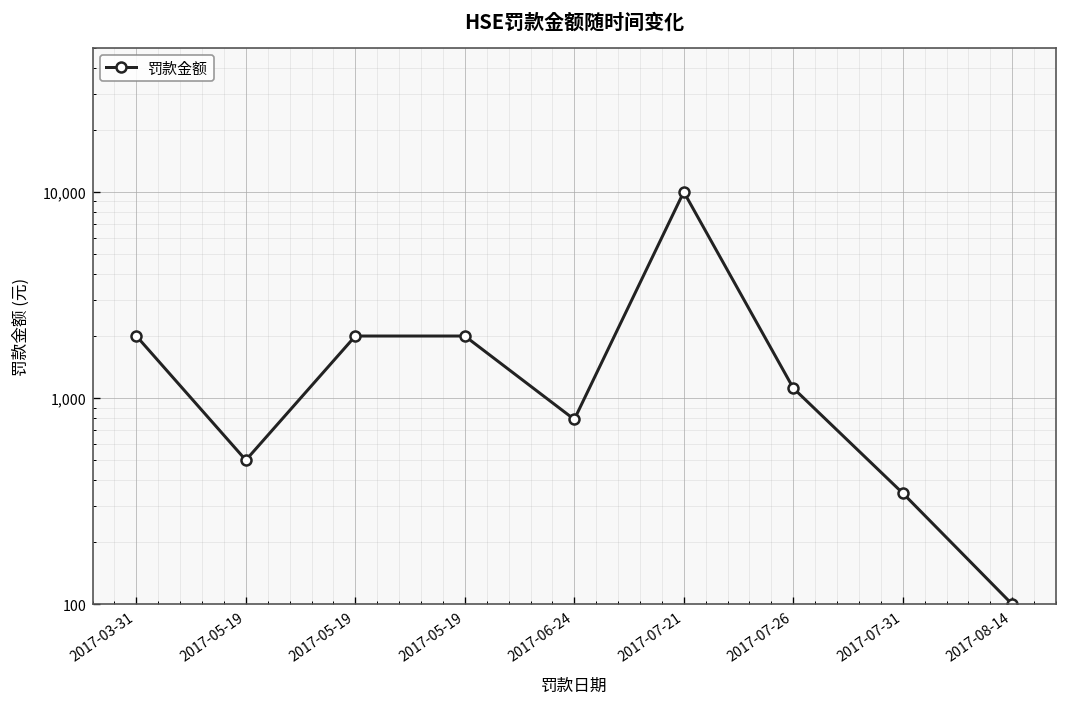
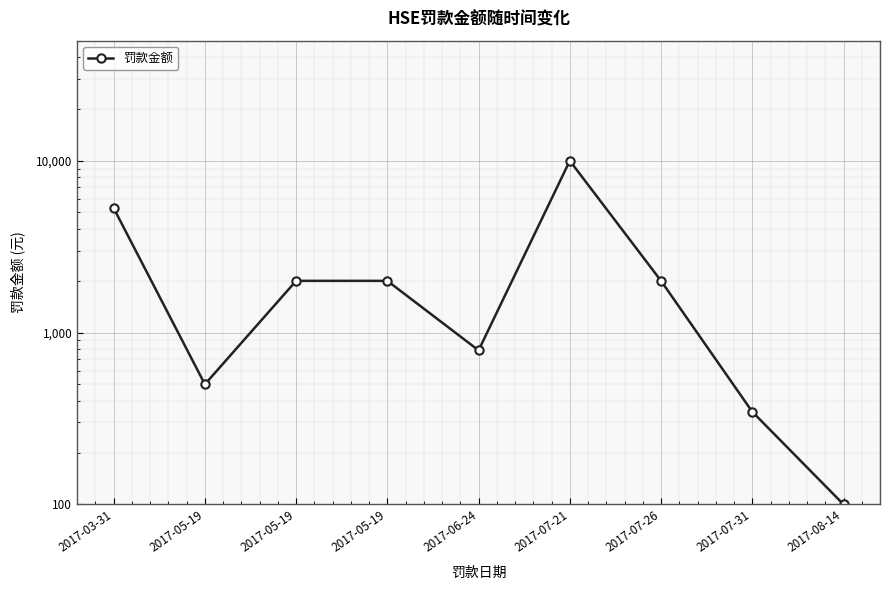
  {
-   "2017-03-31": "2,000",
+   "2017-03-31": "5,300",
    "2017-06-24": "800",
    "2017-07-21": "10,000",
-   "2017-07-26": "1,100",
+   "2017-07-26": "2,000",
    "2017-07-31": "350",
    "2017-08-14": "100"
  }
